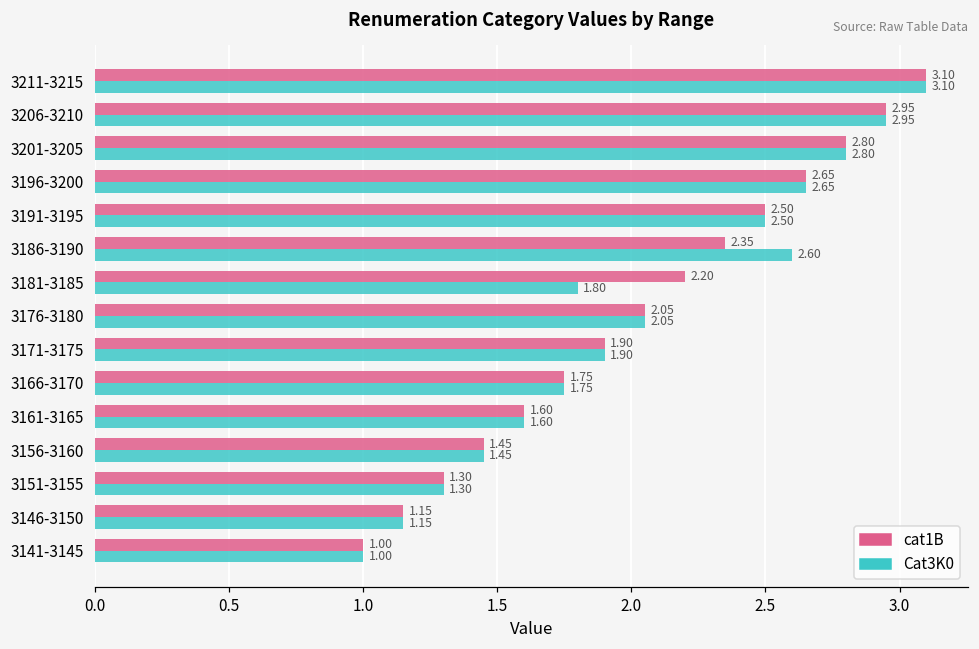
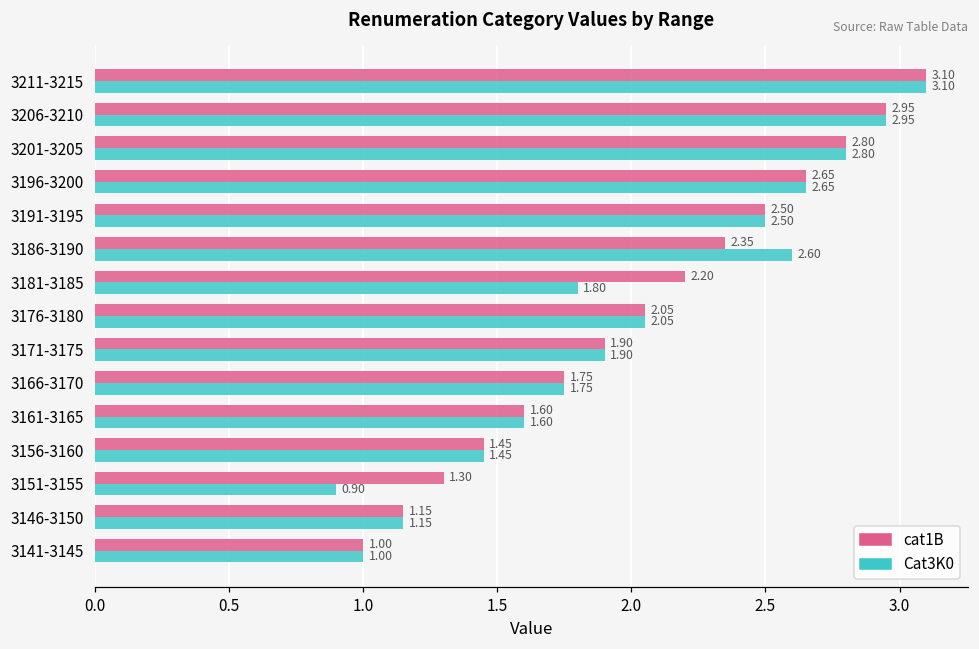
  {
    "cat1B": {
      "3211-3215": 3.10,
      "3206-3210": 2.95,
      "3201-3205": 2.80,
      "3196-3200": 2.65,
      "3191-3195": 2.50,
      "3186-3190": 2.35,
      "3181-3185": 2.20,
      "3176-3180": 2.05,
      "3171-3175": 1.90,
      "3166-3170": 1.75,
      "3161-3165": 1.60,
      "3156-3160": 1.45,
      "3151-3155": 1.30,
      "3146-3150": 1.15,
      "3141-3145": 1.00
    },
    "Cat3K0": {
      "3211-3215": 3.10,
      "3206-3210": 2.95,
      "3201-3205": 2.80,
      "3196-3200": 2.65,
      "3191-3195": 2.50,
      "3186-3190": 2.60,
      "3181-3185": 1.80,
      "3176-3180": 2.05,
      "3171-3175": 1.90,
      "3166-3170": 1.75,
      "3161-3165": 1.60,
      "3156-3160": 1.45,
-     "3151-3155": 1.30,
+     "3151-3155": 0.90,
      "3146-3150": 1.15,
      "3141-3145": 1.00
    }
  }
